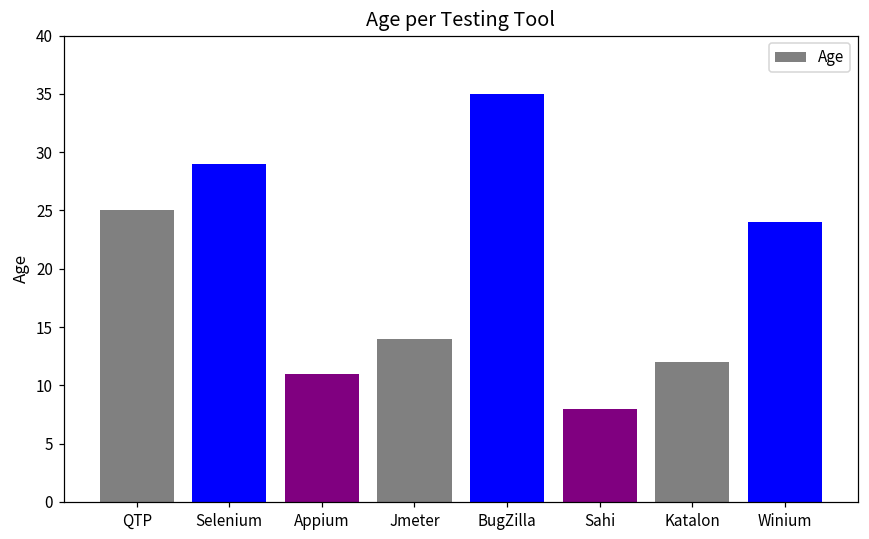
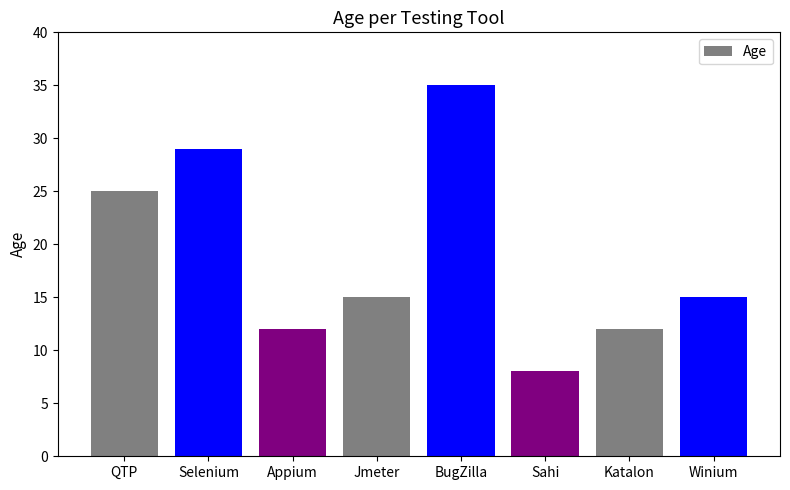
  {
    "QTP": 25,
    "Selenium": 29,
-   "Appium": 11,
-   "Jmeter": 14,
+   "Appium": 12,
+   "Jmeter": 15,
    "BugZilla": 35,
    "Sahi": 8,
    "Katalon": 12,
-   "Winium": 24
+   "Winium": 15
  }
